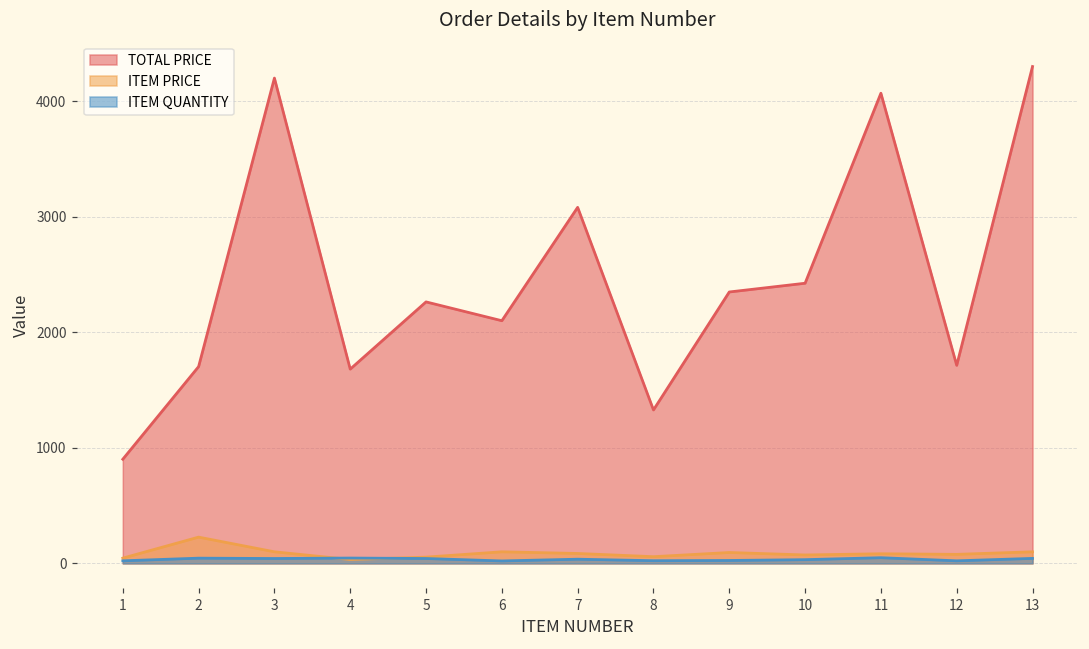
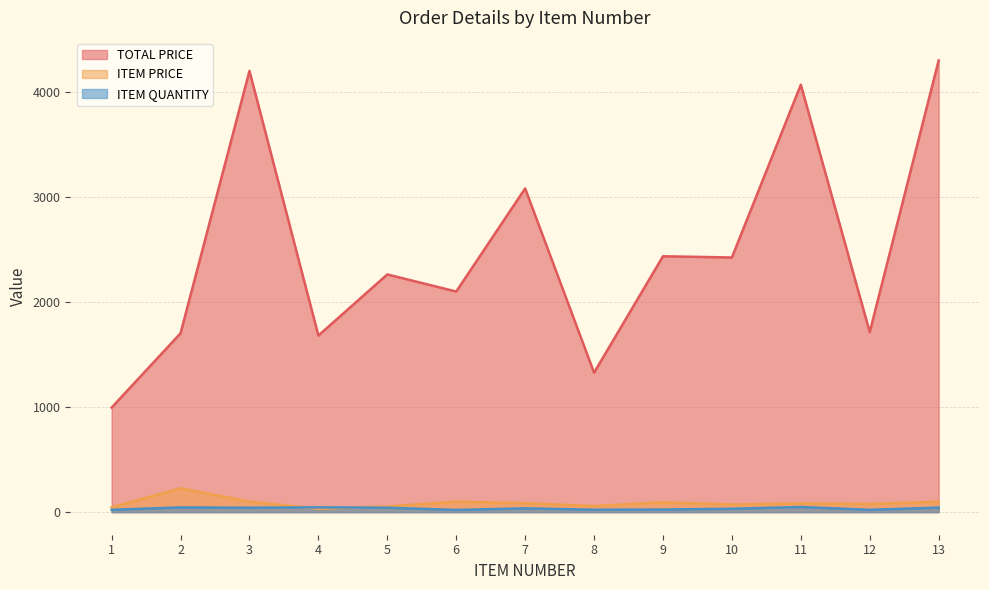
  {
    "TOTAL PRICE": {
-     "1": 900,
+     "1": 1000,
      "2": 1700,
      "3": 4200,
      "4": 1680,
      "5": 2260,
      "6": 2100,
      "7": 3080,
      "8": 1330,
-     "9": 2350,
+     "9": 2440,
      "10": 2420,
      "11": 4070,
      "12": 1710,
      "13": 4300
    },
    "ITEM PRICE": {
      "2": 230,
      "3": 100,
      "6": 100,
      "7": 90,
      "8": 60,
      "9": 90,
      "10": 70,
      "11": 80,
      "12": 80,
      "13": 100
    },
    "ITEM QUANTITY": {
      "2": 50,
      "3": 40,
      "6": 20,
      "7": 40,
      "8": 20,
      "9": 30,
      "10": 30,
      "11": 50,
      "12": 20,
      "13": 40
    }
  }
